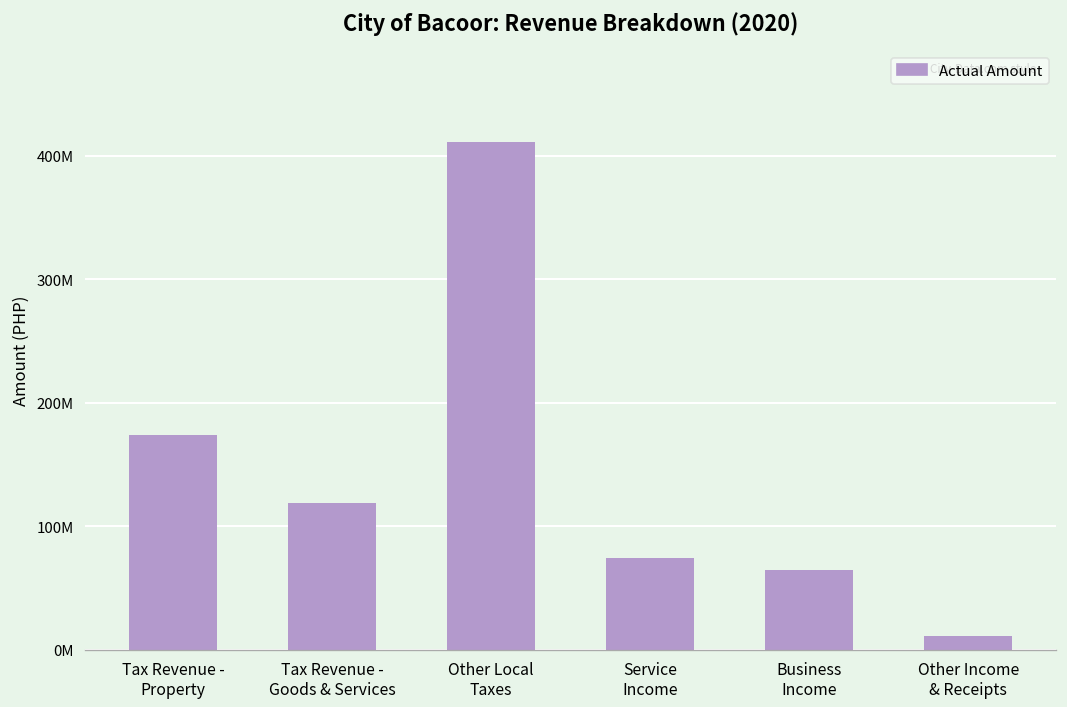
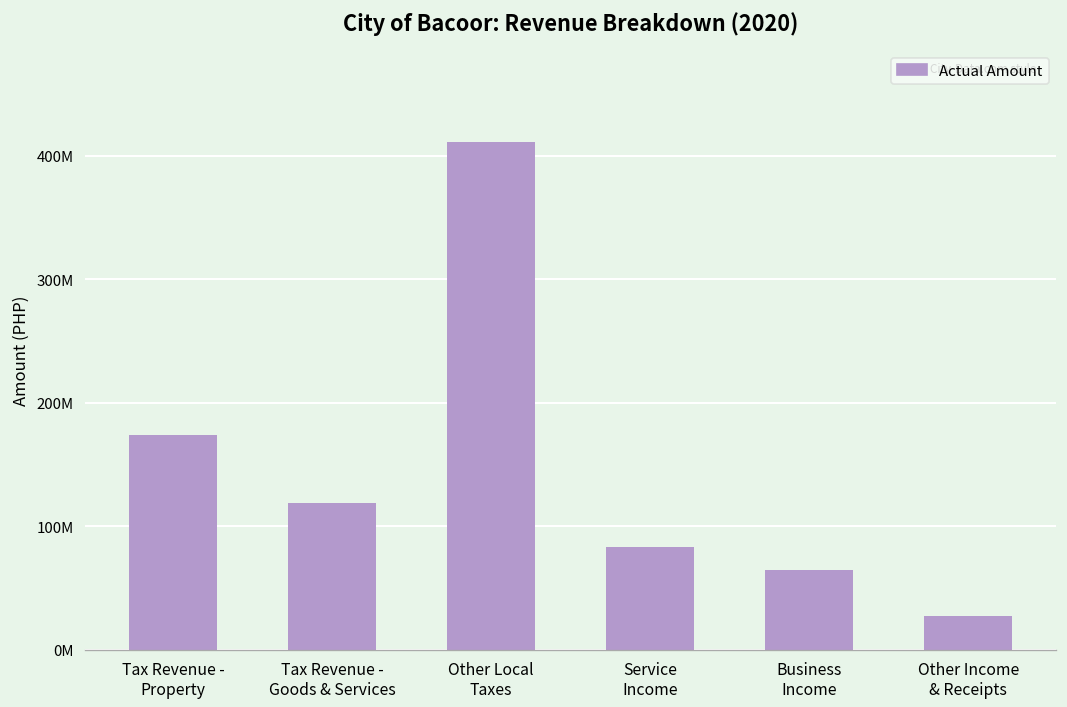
  {
    "Tax Revenue - Property": 174000000,
    "Tax Revenue - Goods & Services": 119000000,
    "Other Local Taxes": 411000000,
-   "Service Income": 74000000,
+   "Service Income": 83000000,
    "Business Income": 64000000,
-   "Other Income & Receipts": 11000000
+   "Other Income & Receipts": 27000000
  }
